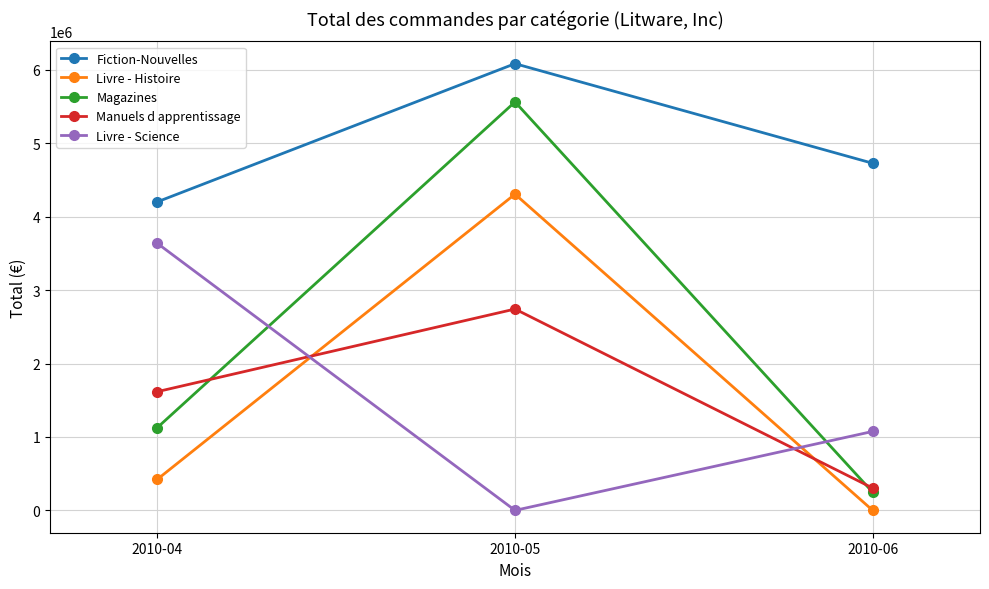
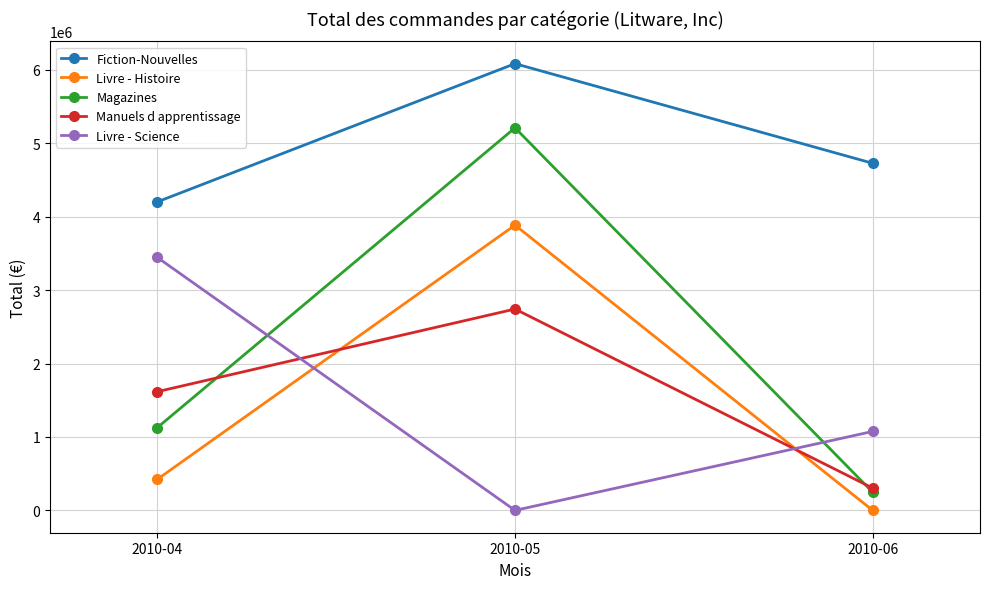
  {
    "Fiction-Nouvelles": {
      "2010-04": 4200000,
      "2010-05": 6100000,
      "2010-06": 4700000
    },
    "Livre - Histoire": {
      "2010-04": 400000,
-     "2010-05": 4300000,
+     "2010-05": 3900000,
      "2010-06": 0
    },
    "Magazines": {
      "2010-04": 1100000,
-     "2010-05": 5600000,
+     "2010-05": 5200000,
      "2010-06": 200000
    },
    "Manuels d apprentissage": {
      "2010-04": 1600000,
      "2010-05": 2700000,
      "2010-06": 300000
    },
    "Livre - Science": {
-     "2010-04": 3600000,
+     "2010-04": 3400000,
      "2010-05": 0,
      "2010-06": 1100000
    }
  }
